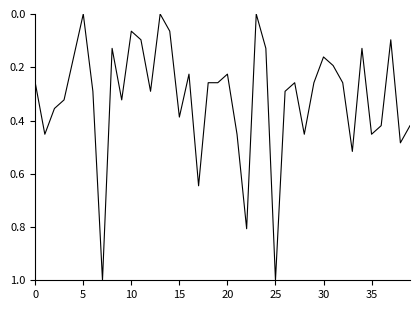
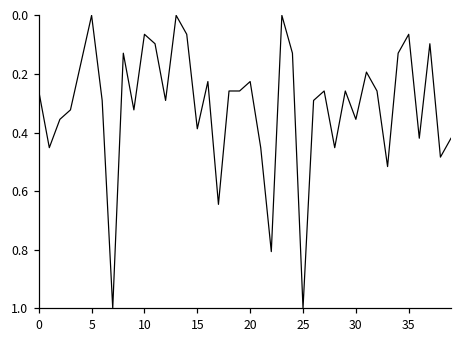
  {
    "0": 0.26,
    "5": 0.00,
    "10": 0.06,
    "15": 0.39,
    "20": 0.23,
    "25": 1.00,
-   "30": 0.16,
-   "35": 0.45
+   "30": 0.35,
+   "35": 0.06
  }
